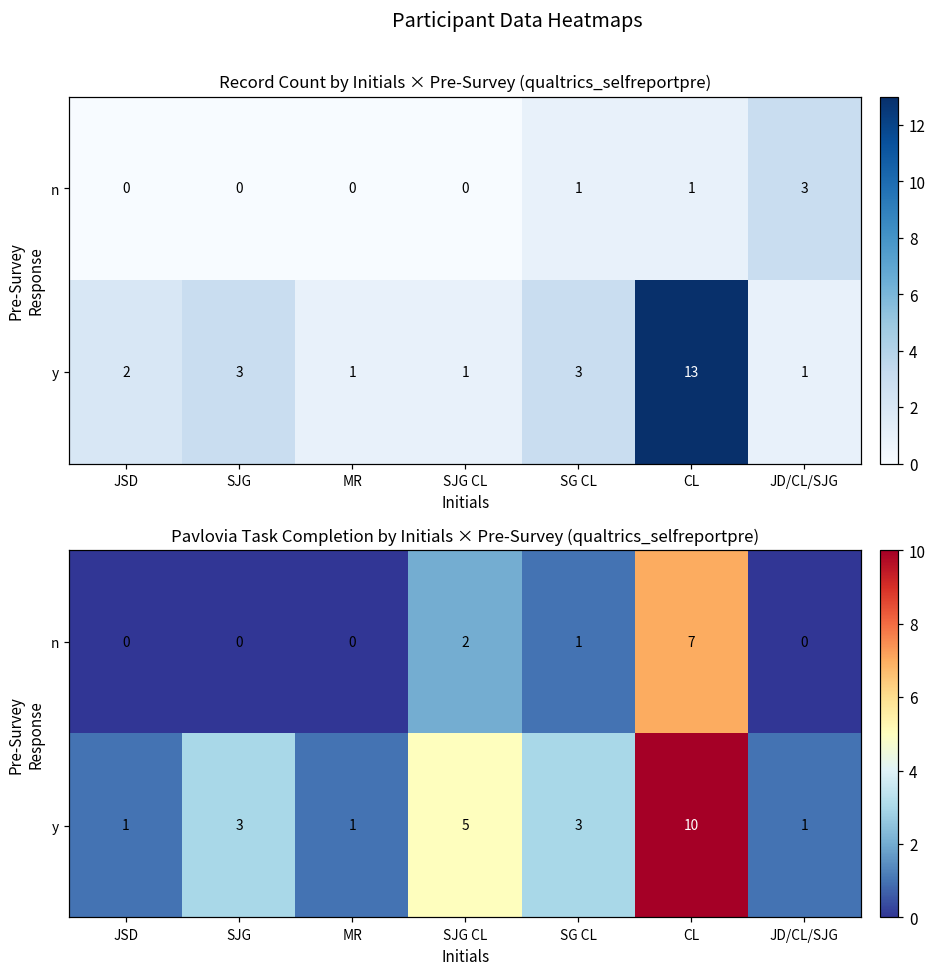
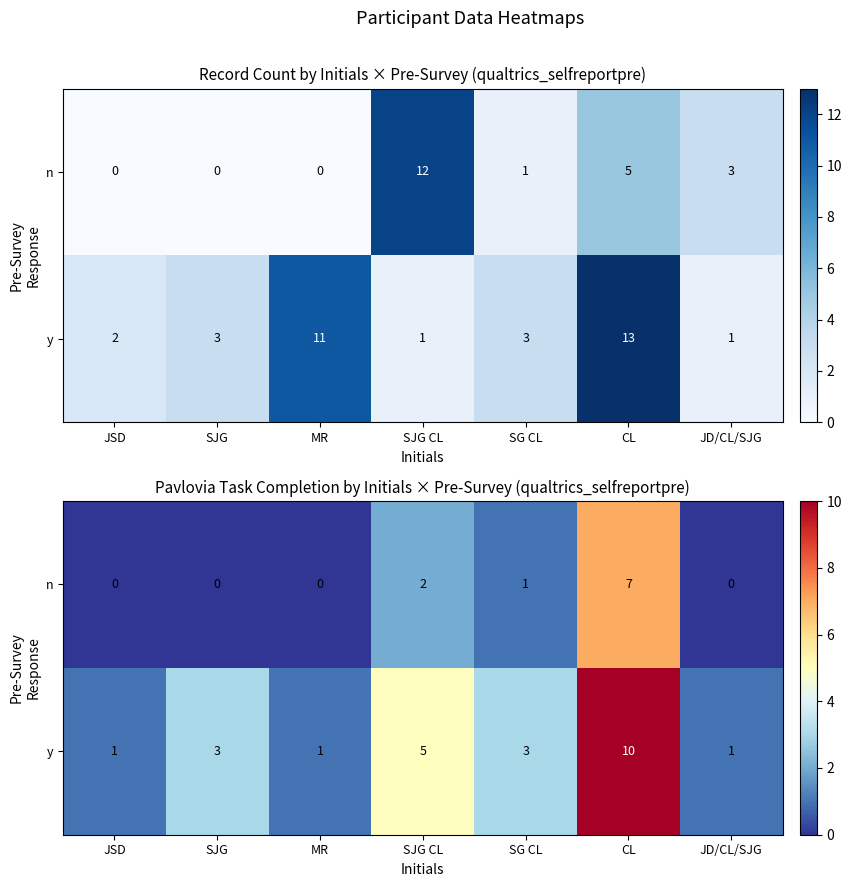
  {
    "Record Count by Initials × Pre-Survey (qualtrics_selfreportpre)": {
      "n": {
        "JSD": 0,
        "SJG": 0,
        "MR": 0,
-       "SJG CL": 0,
+       "SJG CL": 12,
        "SG CL": 1,
-       "CL": 1,
+       "CL": 5,
        "JD/CL/SJG": 3
      },
      "y": {
        "JSD": 2,
        "SJG": 3,
-       "MR": 1,
+       "MR": 11,
        "SJG CL": 1,
        "SG CL": 3,
        "CL": 13,
        "JD/CL/SJG": 1
      }
    },
    "Pavlovia Task Completion by Initials × Pre-Survey (qualtrics_selfreportpre)": {
      "n": {
        "JSD": 0,
        "SJG": 0,
        "MR": 0,
        "SJG CL": 2,
        "SG CL": 1,
        "CL": 7,
        "JD/CL/SJG": 0
      },
      "y": {
        "JSD": 1,
        "SJG": 3,
        "MR": 1,
        "SJG CL": 5,
        "SG CL": 3,
        "CL": 10,
        "JD/CL/SJG": 1
      }
    }
  }
